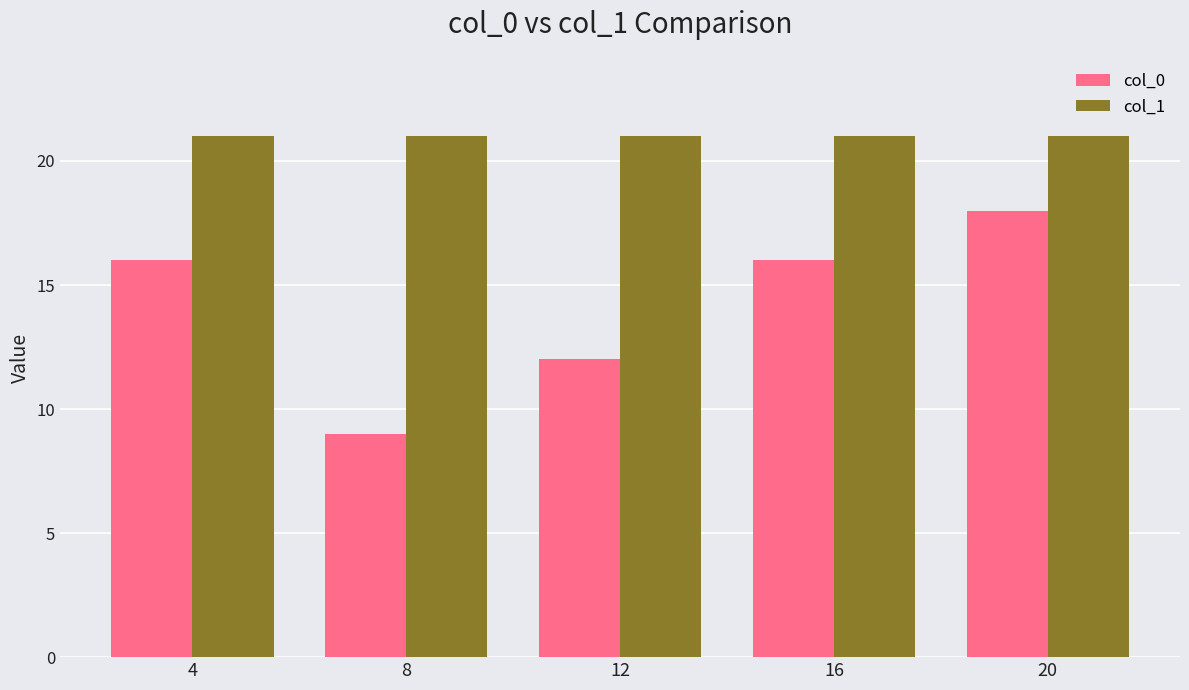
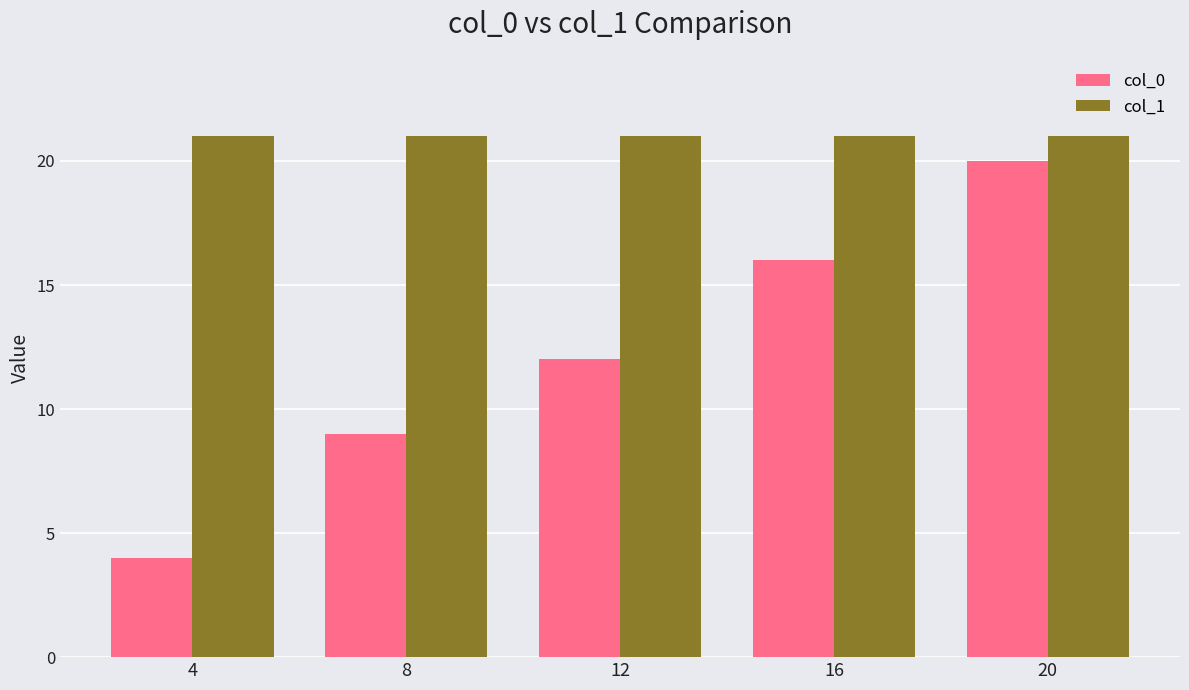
  {
    "col_0": {
-     "4": 16,
+     "4": 4,
      "8": 9,
      "12": 12,
      "16": 16,
-     "20": 18
+     "20": 20
    },
    "col_1": {
      "4": 21,
      "8": 21,
      "12": 21,
      "16": 21,
      "20": 21
    }
  }
